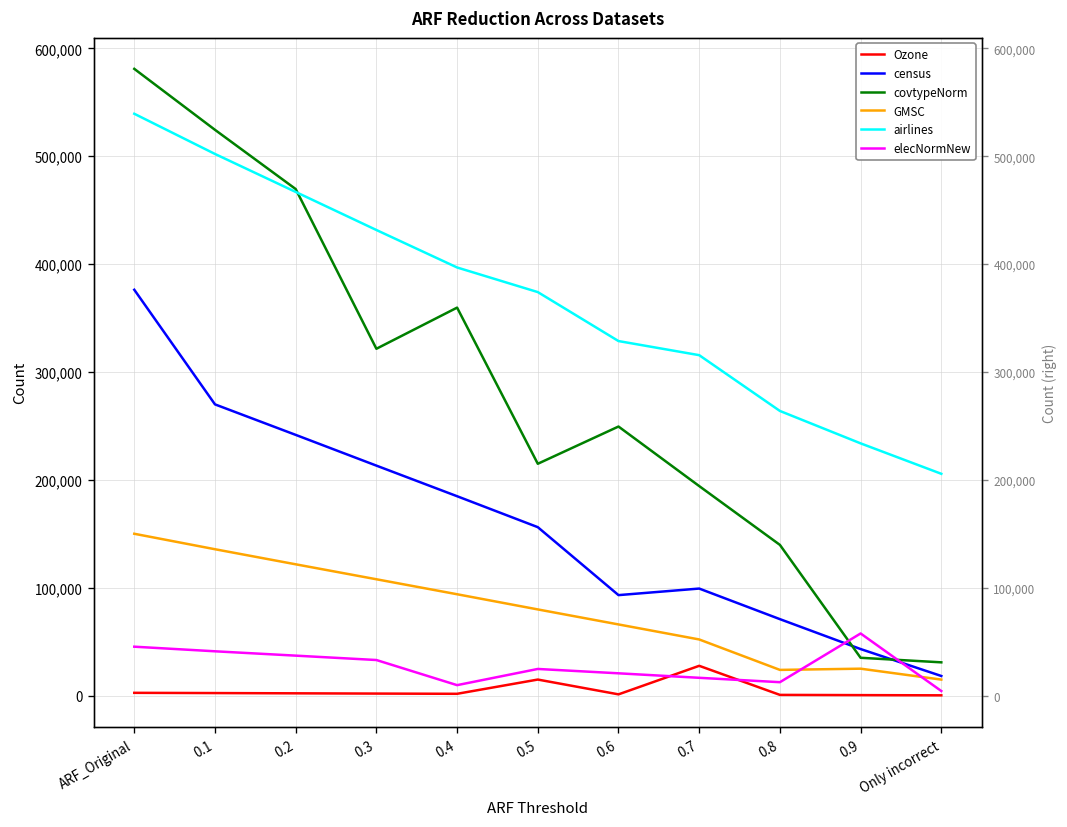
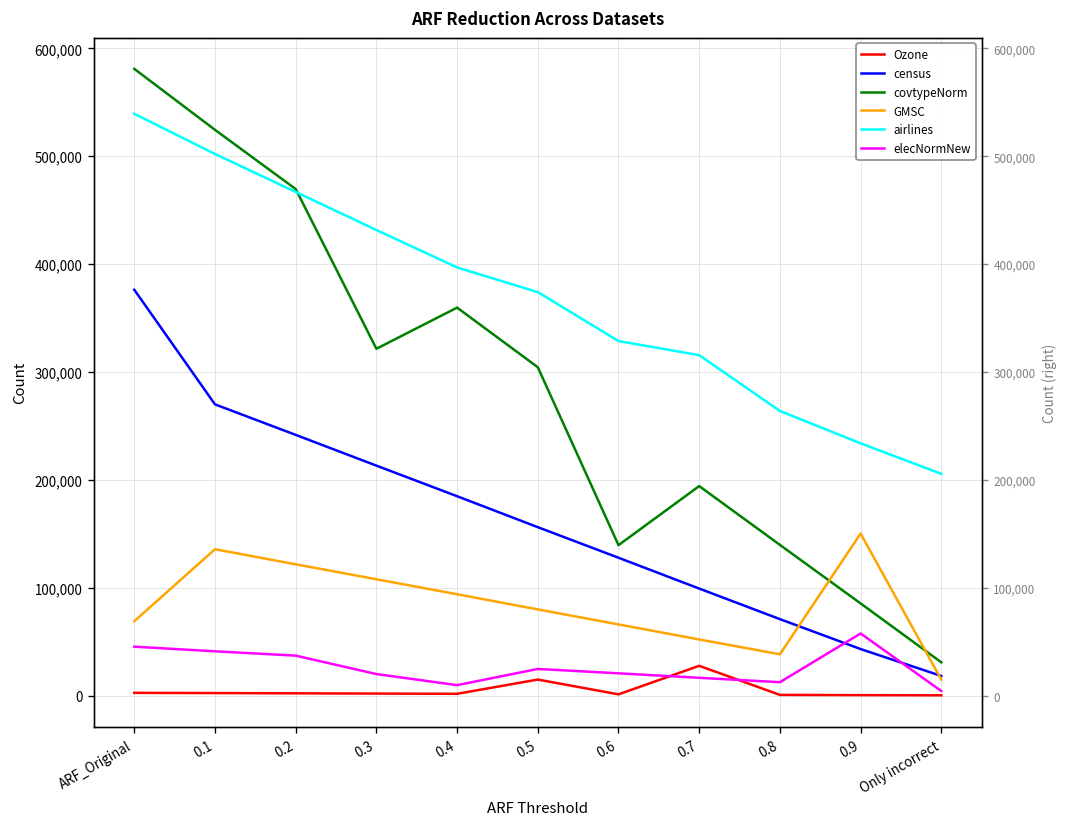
  {
    "Ozone": {
      "ARF_Original": "0",
      "0.1": "0",
      "0.2": "0",
      "0.3": "0",
      "0.4": "0",
      "0.5": "10,000",
      "0.6": "0",
      "0.7": "30,000",
      "0.8": "0",
      "0.9": "0",
      "Only incorrect": "0"
    },
    "census": {
      "ARF_Original": "380,000",
      "0.1": "270,000",
      "0.2": "240,000",
      "0.3": "210,000",
      "0.4": "180,000",
      "0.5": "160,000",
-     "0.6": "90,000",
+     "0.6": "130,000",
      "0.7": "100,000",
      "0.8": "70,000",
      "0.9": "40,000",
      "Only incorrect": "20,000"
    },
    "covtypeNorm": {
      "ARF_Original": "580,000",
      "0.1": "520,000",
      "0.3": "320,000",
      "0.4": "360,000",
-     "0.5": "210,000",
-     "0.6": "250,000",
+     "0.5": "300,000",
+     "0.6": "140,000",
      "0.7": "190,000",
      "0.8": "140,000",
-     "0.9": "40,000",
+     "0.9": "90,000",
      "Only incorrect": "30,000"
    },
    "GMSC": {
-     "ARF_Original": "150,000",
+     "ARF_Original": "70,000",
      "0.1": "140,000",
      "0.2": "120,000",
      "0.3": "110,000",
      "0.4": "90,000",
      "0.5": "80,000",
      "0.6": "70,000",
      "0.7": "50,000",
-     "0.8": "20,000",
-     "0.9": "20,000",
+     "0.8": "40,000",
+     "0.9": "150,000",
      "Only incorrect": "10,000"
    },
    "airlines": {
      "ARF_Original": "540,000",
      "0.1": "500,000",
      "0.3": "430,000",
      "0.4": "400,000",
      "0.5": "370,000",
      "0.6": "330,000",
      "0.7": "320,000",
      "0.8": "260,000",
      "0.9": "230,000",
      "Only incorrect": "210,000"
    },
    "elecNormNew": {
      "ARF_Original": "50,000",
      "0.1": "40,000",
      "0.2": "40,000",
-     "0.3": "30,000",
+     "0.3": "20,000",
      "0.4": "10,000",
      "0.5": "20,000",
      "0.6": "20,000",
      "0.7": "20,000",
      "0.8": "10,000",
      "0.9": "60,000",
      "Only incorrect": "0"
    }
  }
